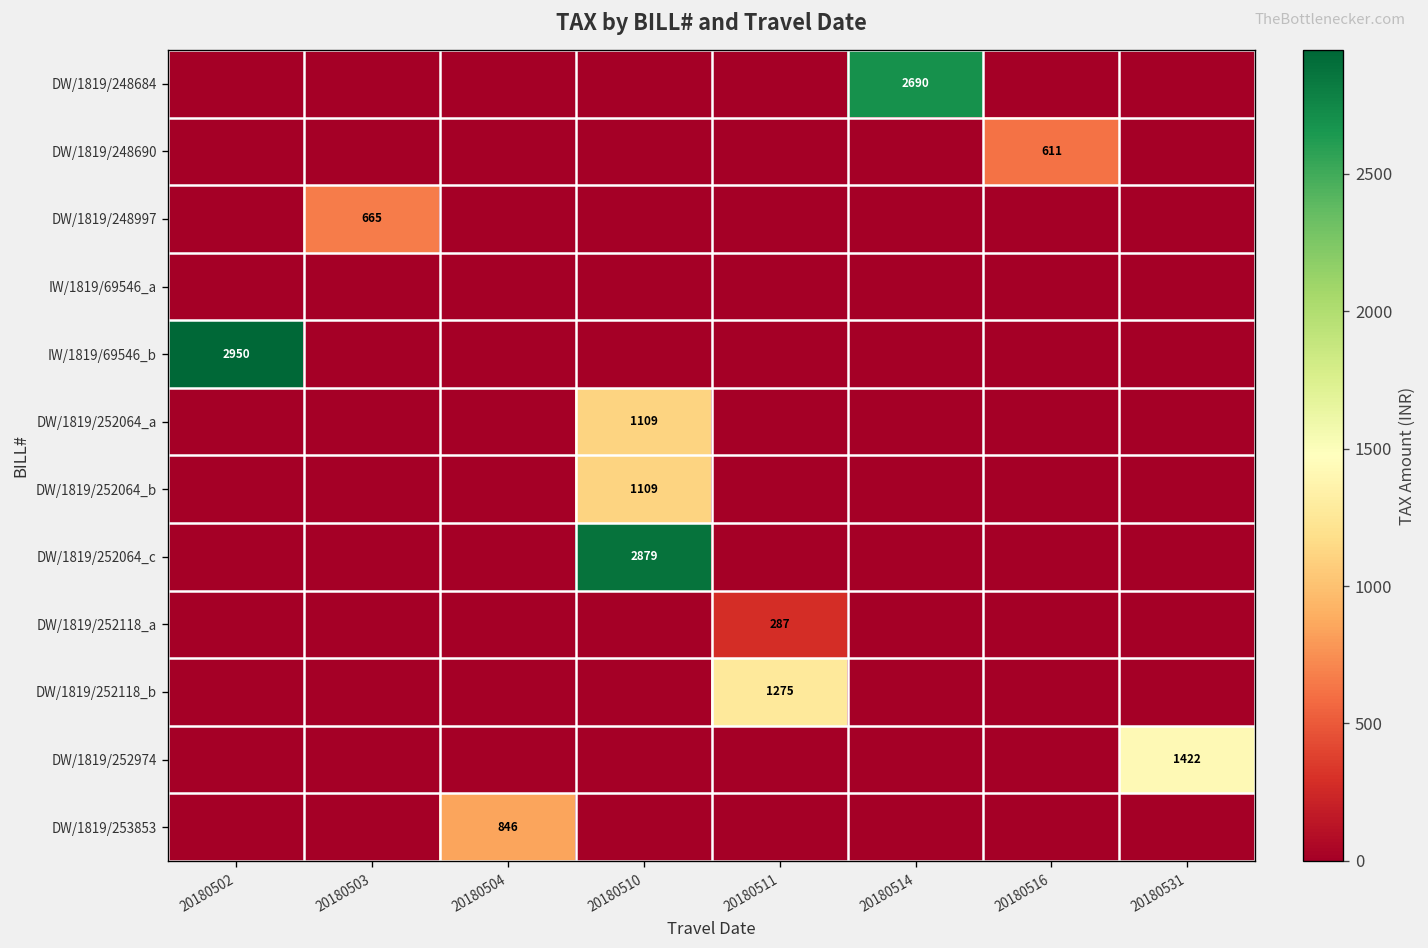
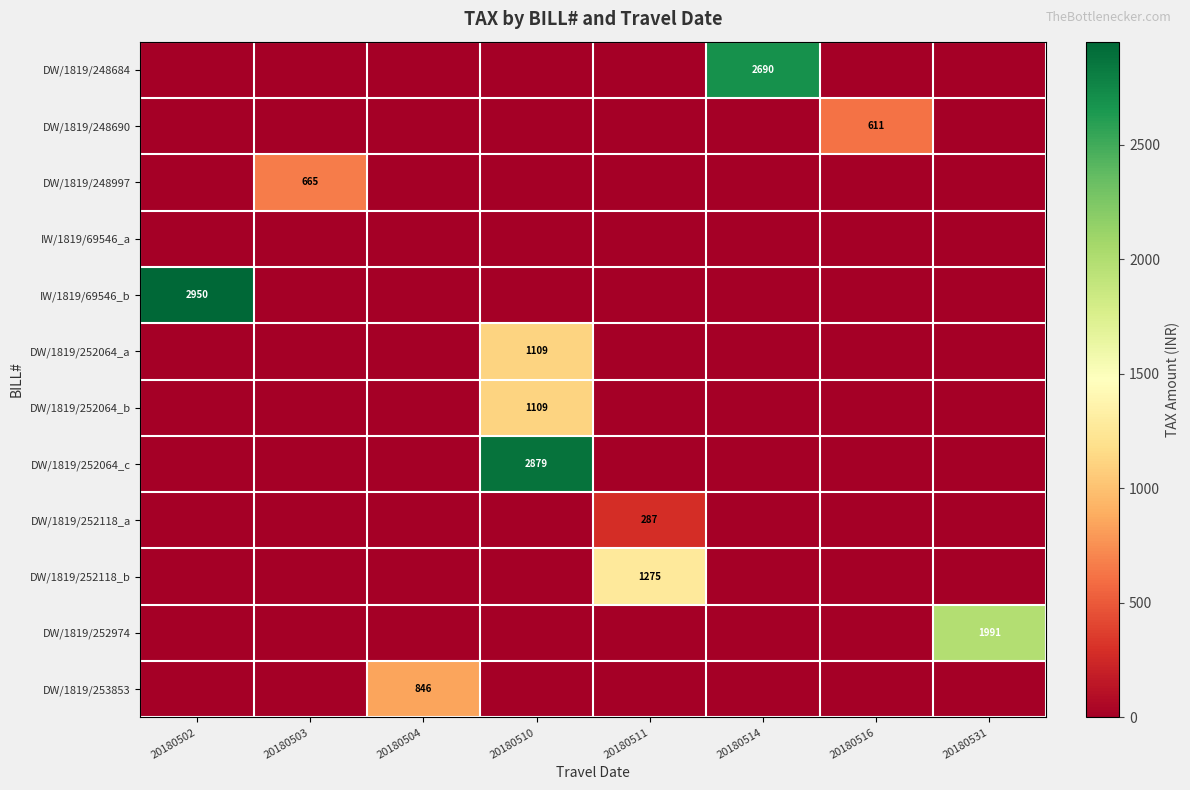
  {
    "DW/1819/248684": {
      "20180514": 2690
    },
    "DW/1819/248690": {
      "20180516": 611
    },
    "DW/1819/248997": {
      "20180503": 665
    },
    "IW/1819/69546_b": {
      "20180502": 2950
    },
    "DW/1819/252064_a": {
      "20180510": 1109
    },
    "DW/1819/252064_b": {
      "20180510": 1109
    },
    "DW/1819/252064_c": {
      "20180510": 2879
    },
    "DW/1819/252118_a": {
      "20180511": 287
    },
    "DW/1819/252118_b": {
      "20180511": 1275
    },
    "DW/1819/252974": {
-     "20180531": 1422
+     "20180531": 1991
    },
    "DW/1819/253853": {
      "20180504": 846
    }
  }
